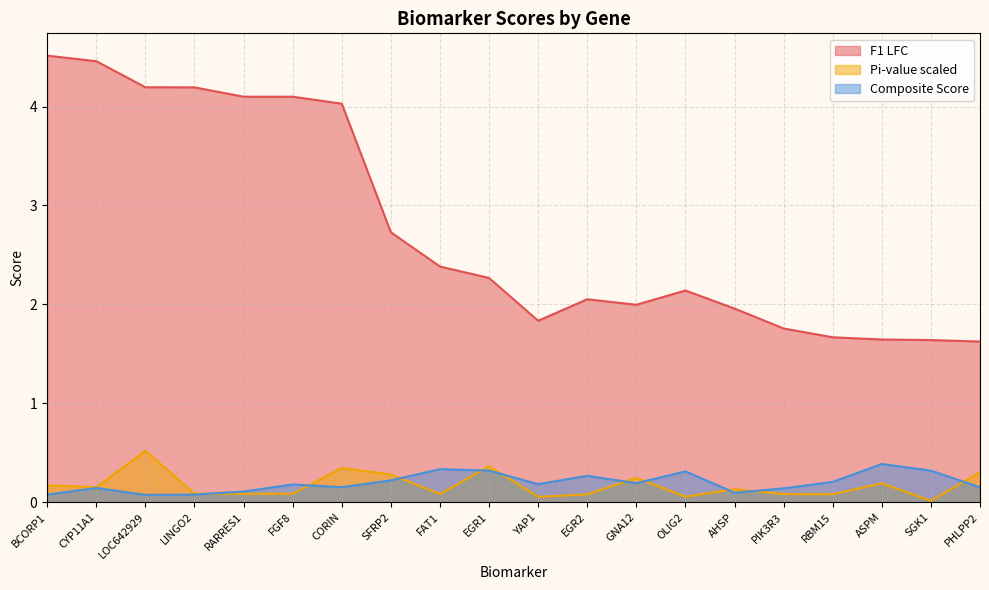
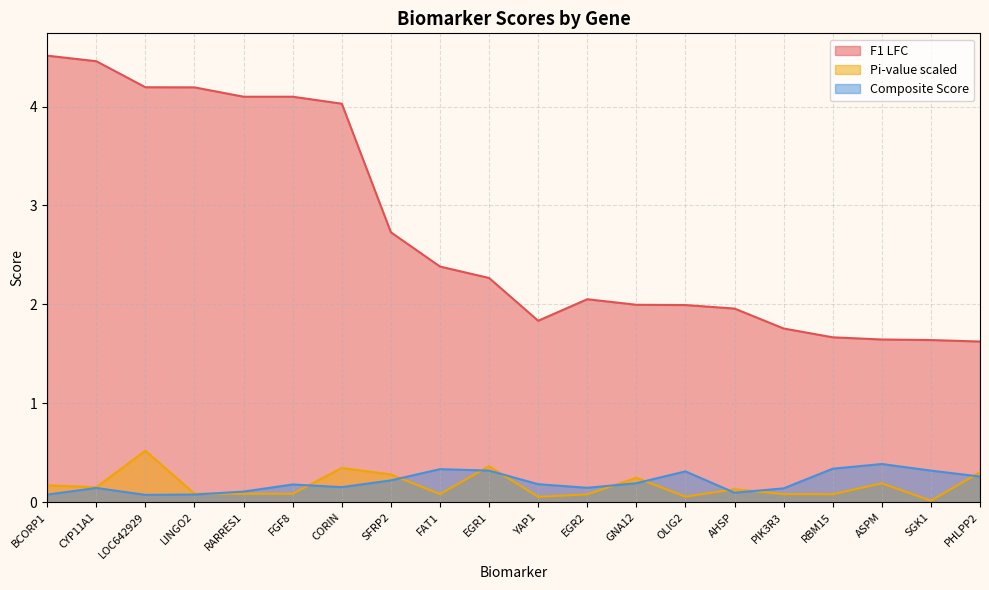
  {
    "F1 LFC": {
      "BCORP1": 4.5,
      "CYP11A1": 4.5,
      "LOC642929": 4.2,
      "LINGO2": 4.2,
      "RARRES1": 4.1,
      "FGF8": 4.1,
      "CORIN": 4.0,
      "SFRP2": 2.7,
      "FAT1": 2.4,
      "EGR1": 2.3,
      "YAP1": 1.8,
      "EGR2": 2.1,
      "GNA12": 2.0,
-     "OLIG2": 2.1,
+     "OLIG2": 2.0,
      "AHSP": 2.0,
      "PIK3R3": 1.8,
      "RBM15": 1.7,
      "ASPM": 1.6,
      "SGK1": 1.6,
      "PHLPP2": 1.6
    },
    "Pi-value scaled": {
      "BCORP1": 0.2,
      "LOC642929": 0.5,
      "FGF8": 0.1,
      "CORIN": 0.3,
      "SFRP2": 0.3,
      "FAT1": 0.1,
      "EGR1": 0.4,
      "YAP1": 0.1,
      "EGR2": 0.1,
      "GNA12": 0.2,
      "OLIG2": 0.1,
      "AHSP": 0.1,
      "PIK3R3": 0.1,
      "RBM15": 0.1,
      "ASPM": 0.2,
      "SGK1": 0.0,
      "PHLPP2": 0.3
    },
    "Composite Score": {
      "BCORP1": 0.1,
      "LOC642929": 0.1,
      "FGF8": 0.2,
      "CORIN": 0.2,
      "SFRP2": 0.2,
      "FAT1": 0.3,
      "EGR1": 0.3,
      "YAP1": 0.2,
-     "EGR2": 0.3,
+     "EGR2": 0.1,
      "GNA12": 0.2,
      "OLIG2": 0.3,
      "AHSP": 0.1,
      "PIK3R3": 0.1,
-     "RBM15": 0.2,
+     "RBM15": 0.3,
      "ASPM": 0.4,
      "SGK1": 0.3,
-     "PHLPP2": 0.1
+     "PHLPP2": 0.3
    }
  }
